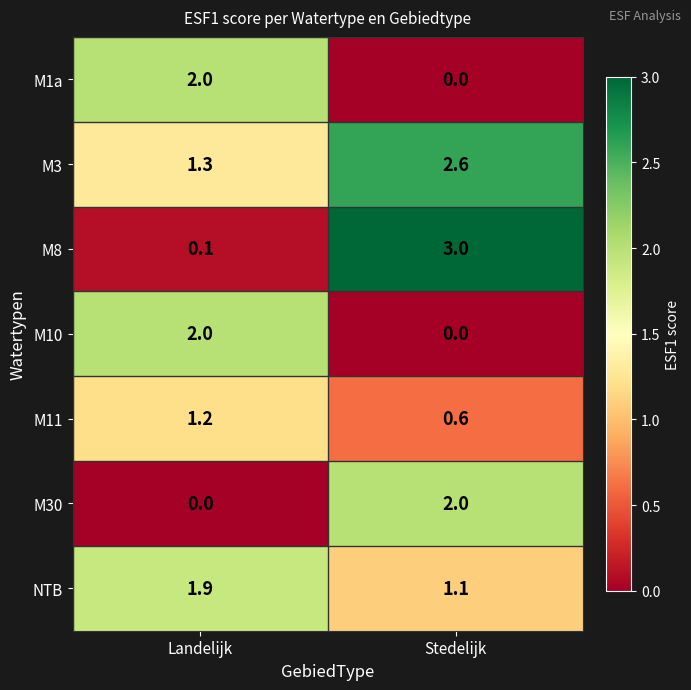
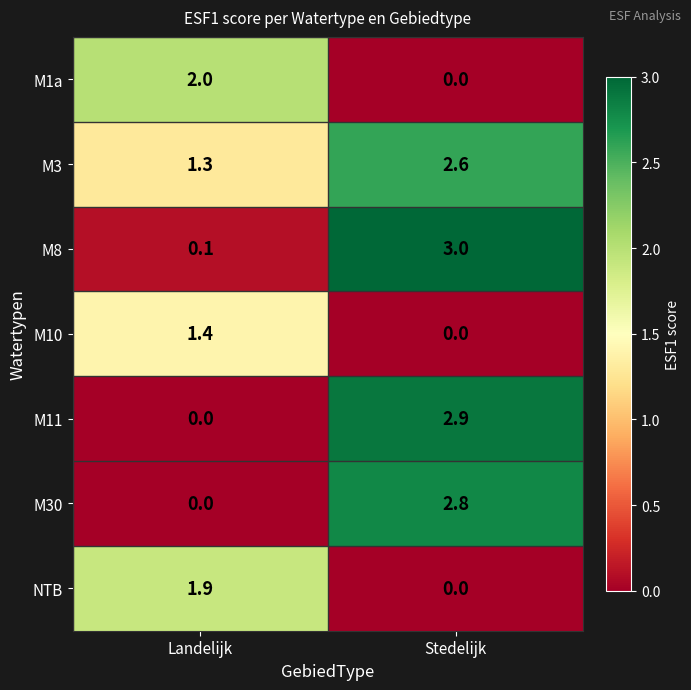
  {
    "M1a": {
      "Landelijk": 2.0,
      "Stedelijk": 0.0
    },
    "M3": {
      "Landelijk": 1.3,
      "Stedelijk": 2.6
    },
    "M8": {
      "Landelijk": 0.1,
      "Stedelijk": 3.0
    },
    "M10": {
-     "Landelijk": 2.0,
+     "Landelijk": 1.4,
      "Stedelijk": 0.0
    },
    "M11": {
-     "Landelijk": 1.2,
-     "Stedelijk": 0.6
+     "Landelijk": 0.0,
+     "Stedelijk": 2.9
    },
    "M30": {
      "Landelijk": 0.0,
-     "Stedelijk": 2.0
+     "Stedelijk": 2.8
    },
    "NTB": {
      "Landelijk": 1.9,
-     "Stedelijk": 1.1
+     "Stedelijk": 0.0
    }
  }
